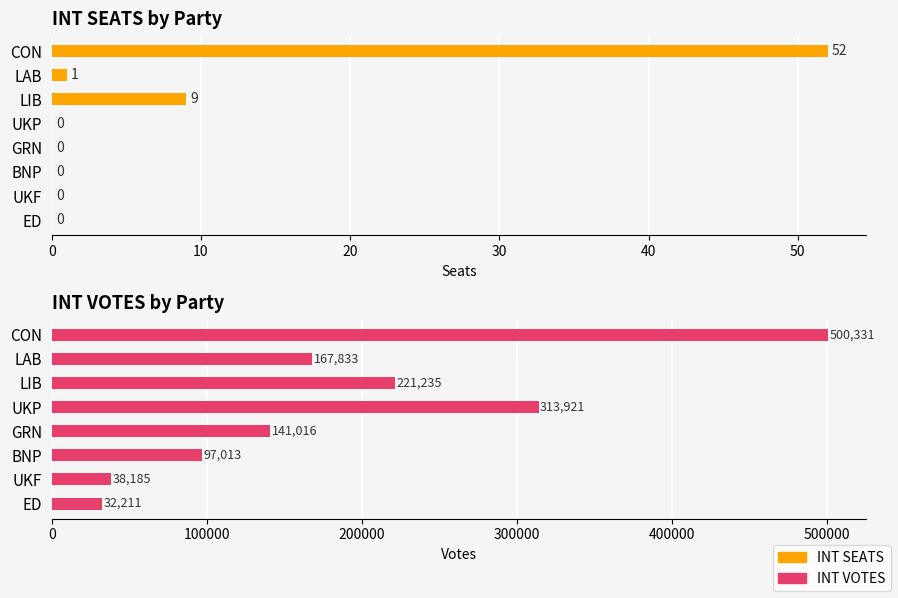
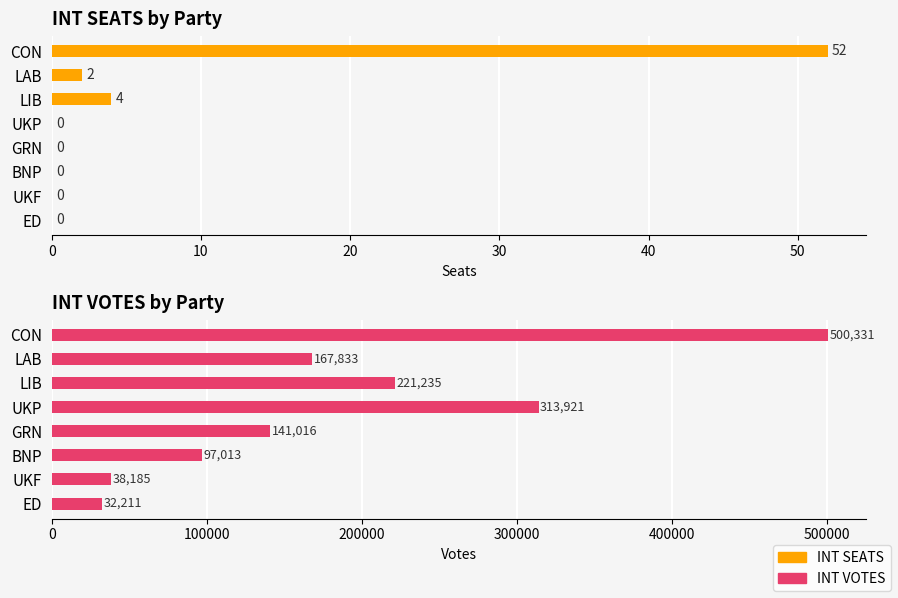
  {
    "INT SEATS by Party": {
      "CON": "52",
-     "LAB": "1",
-     "LIB": "9",
+     "LAB": "2",
+     "LIB": "4",
      "UKP": "0",
      "GRN": "0",
      "BNP": "0",
      "UKF": "0",
      "ED": "0"
    },
    "INT VOTES by Party": {
      "CON": "500,331",
      "LAB": "167,833",
      "LIB": "221,235",
      "UKP": "313,921",
      "GRN": "141,016",
      "BNP": "97,013",
      "UKF": "38,185",
      "ED": "32,211"
    }
  }
